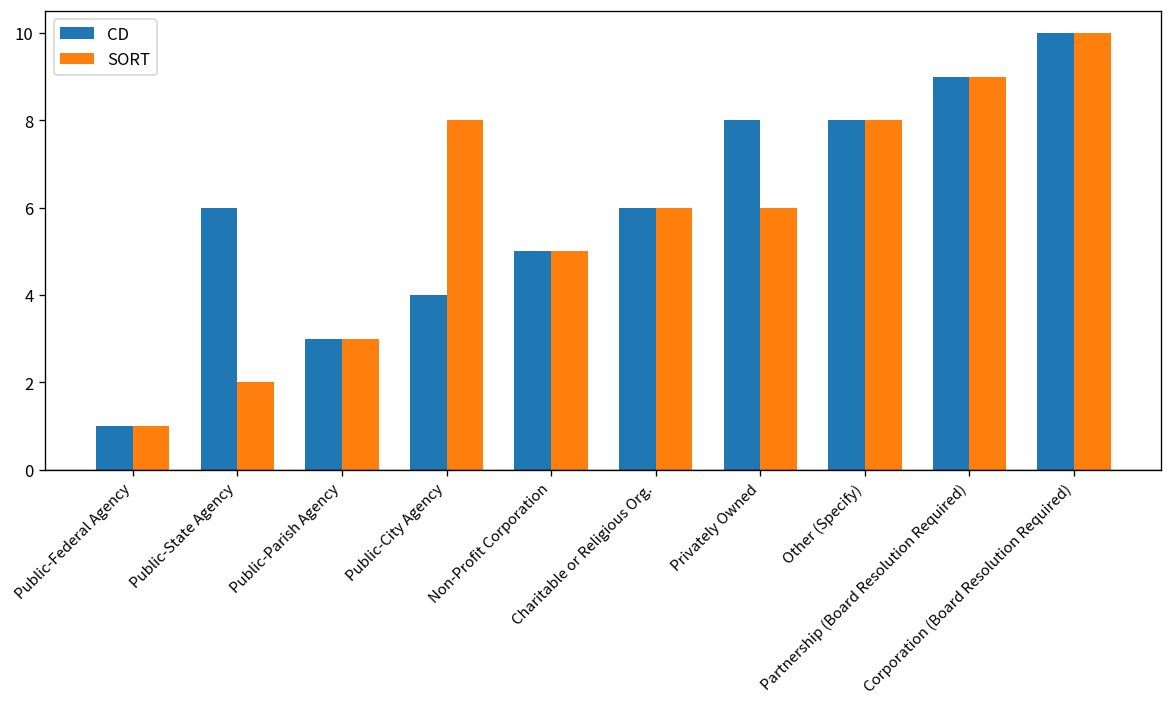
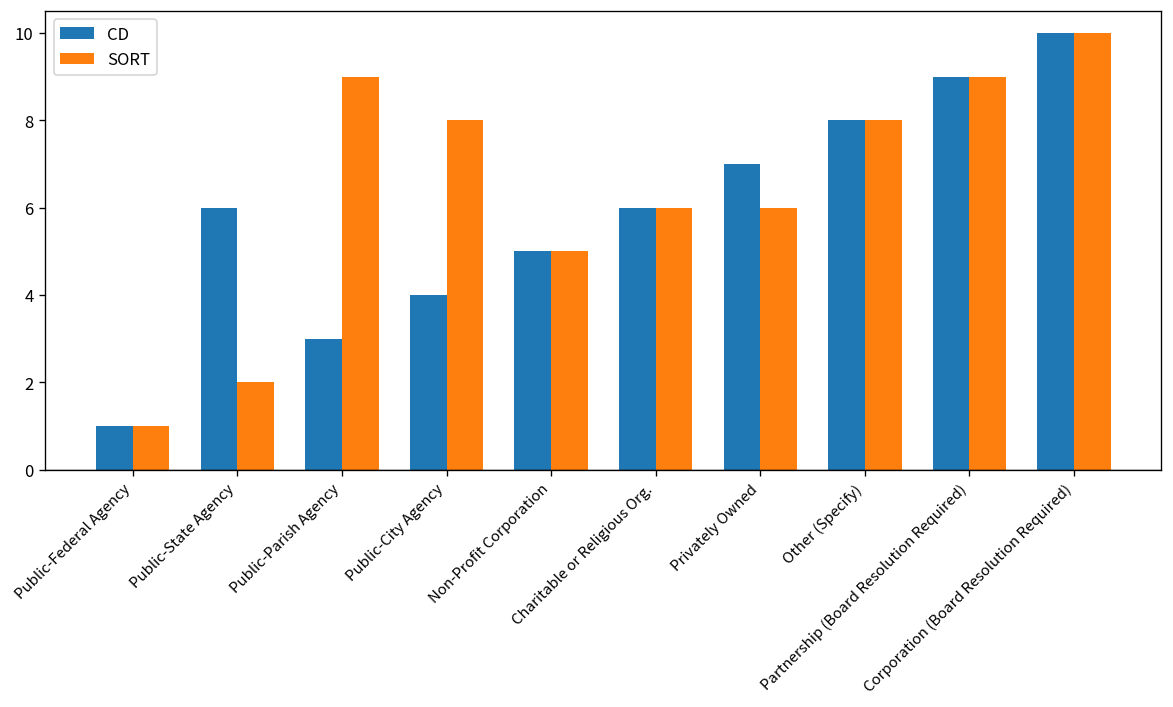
  {
    "CD": {
      "Public-Federal Agency": 1,
      "Public-State Agency": 6,
      "Public-Parish Agency": 3,
      "Public-City Agency": 4,
      "Non-Profit Corporation": 5,
      "Charitable or Religious Org.": 6,
-     "Privately Owned": 8,
+     "Privately Owned": 7,
      "Other (Specify)": 8,
      "Partnership (Board Resolution Required)": 9,
      "Corporation (Board Resolution Required)": 10
    },
    "SORT": {
      "Public-Federal Agency": 1,
      "Public-State Agency": 2,
-     "Public-Parish Agency": 3,
+     "Public-Parish Agency": 9,
      "Public-City Agency": 8,
      "Non-Profit Corporation": 5,
      "Charitable or Religious Org.": 6,
      "Privately Owned": 6,
      "Other (Specify)": 8,
      "Partnership (Board Resolution Required)": 9,
      "Corporation (Board Resolution Required)": 10
    }
  }
